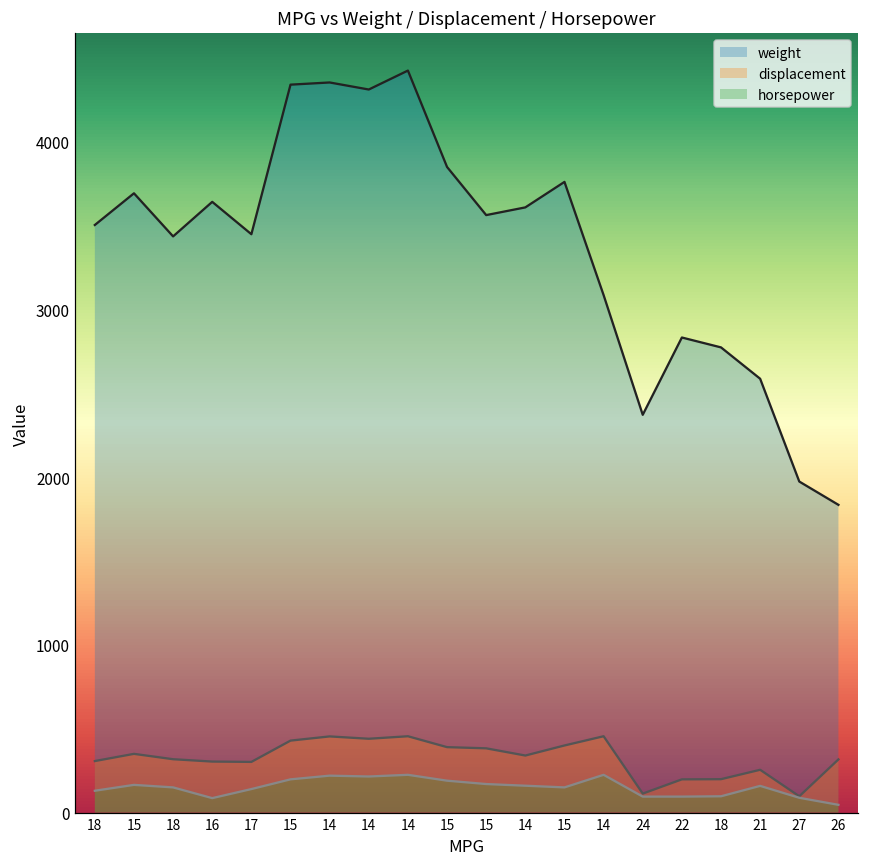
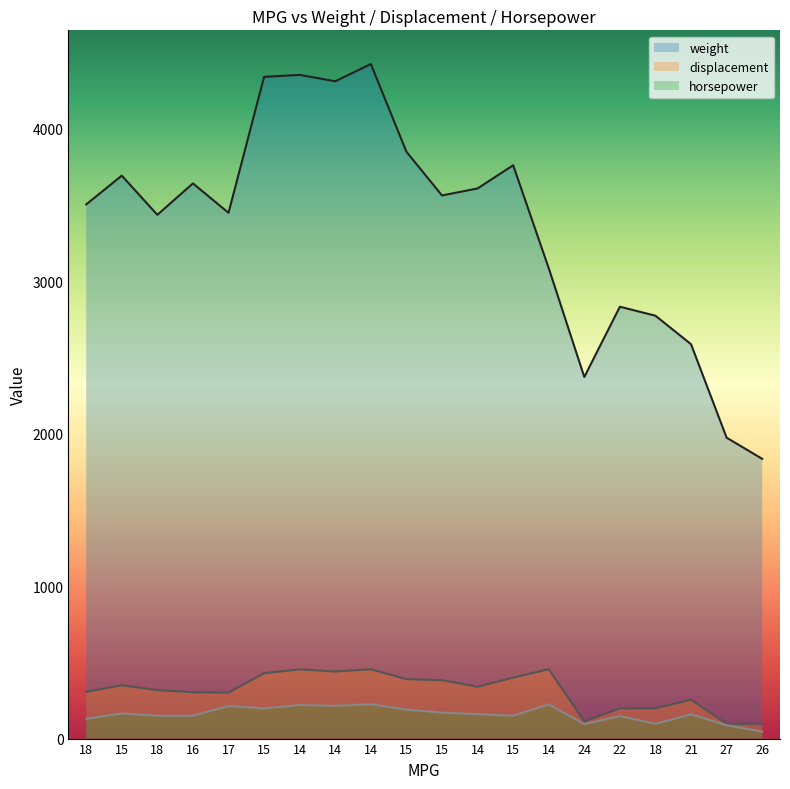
  {
    "weight": {
      "16": 3640,
      "17": 3450,
      "24": 2370,
      "22": 2830,
      "21": 2590,
      "27": 1970,
      "26": 1840
    },
    "displacement": {
      "16": 300,
      "17": 300,
      "24": 110,
      "22": 200,
      "21": 260,
-     "26": 320
+     "26": 100
    },
    "horsepower": {
-     "16": 90,
-     "17": 140,
+     "16": 150,
+     "17": 210,
      "24": 100,
-     "22": 100,
+     "22": 150,
      "21": 160,
      "26": 50
    }
  }
